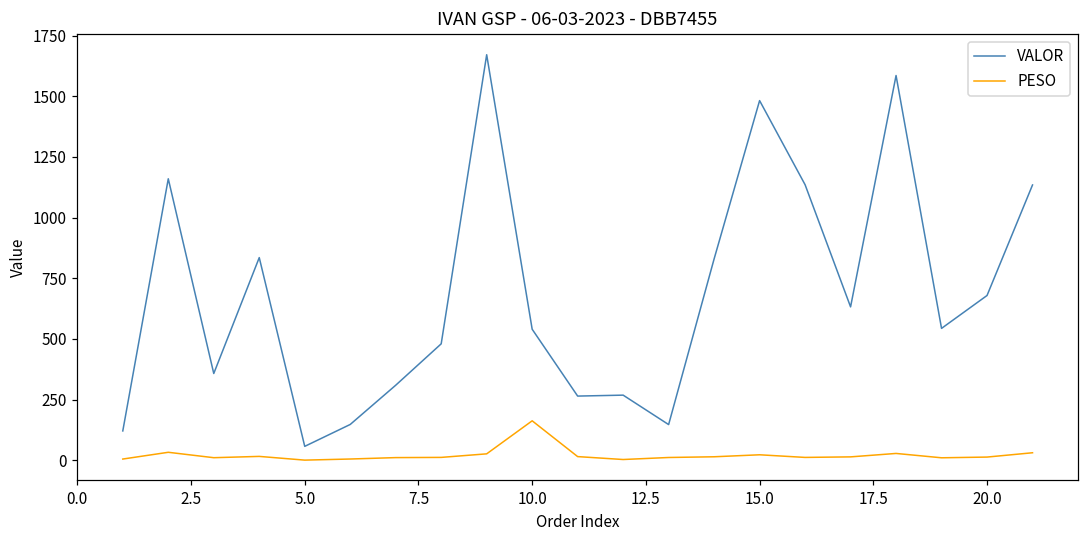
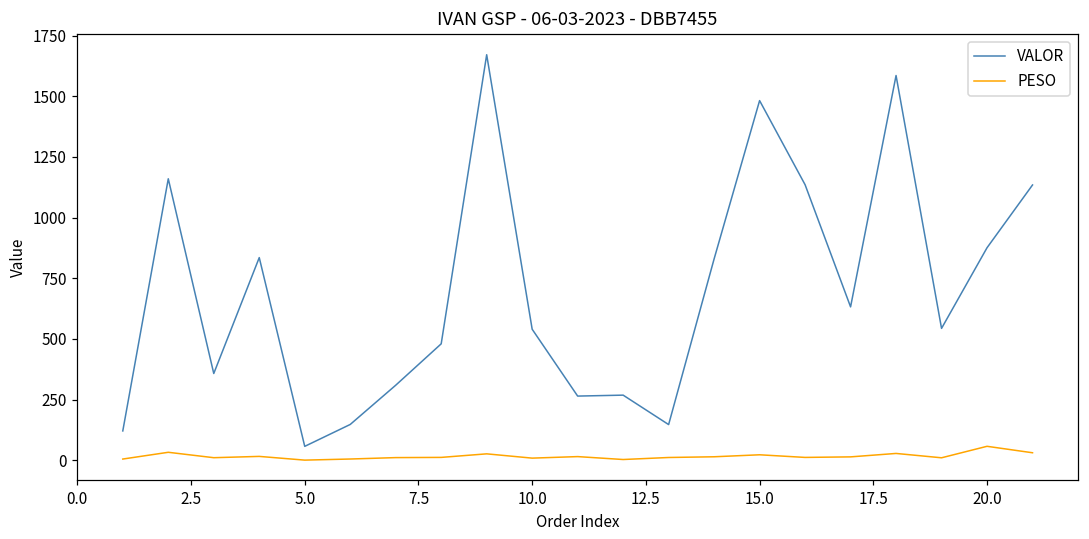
  {
    "VALOR": {
      "5.0": 60,
      "10.0": 540,
      "15.0": 1480,
-     "20.0": 680
+     "20.0": 880
    },
    "PESO": {
      "5.0": 0,
-     "10.0": 160,
+     "10.0": 10,
      "15.0": 20,
-     "20.0": 10
+     "20.0": 60
    }
  }
